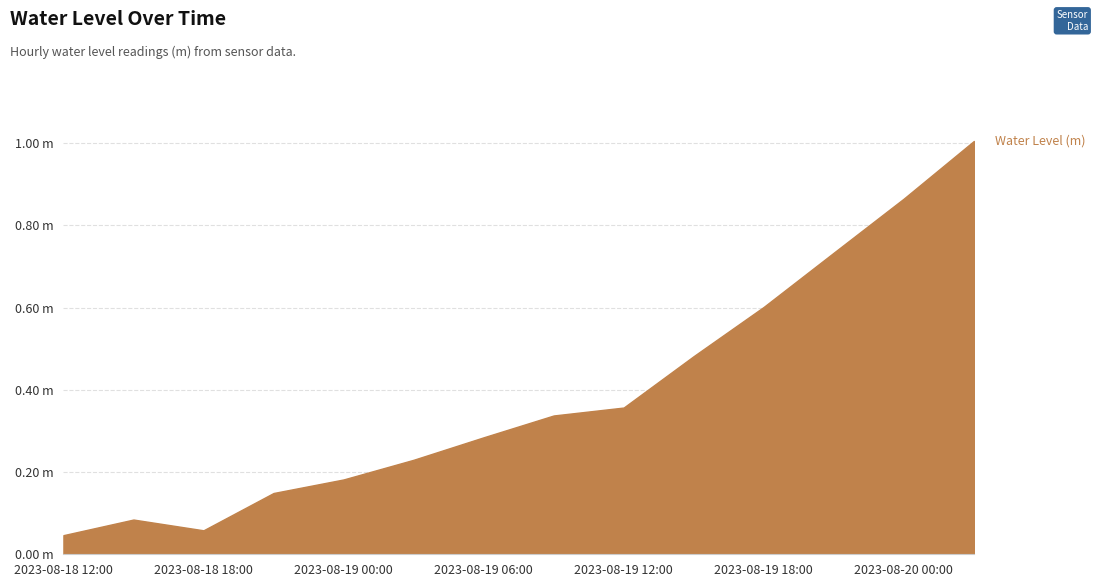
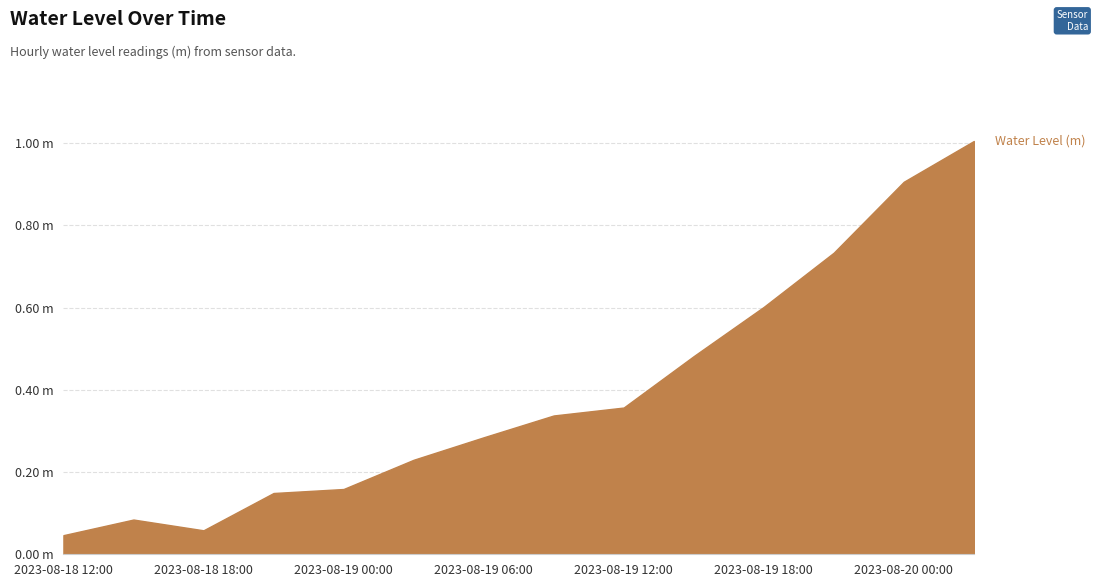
  {
    "2023-08-18 12:00": "0.05 m",
    "2023-08-18 18:00": "0.06 m",
-   "2023-08-19 00:00": "0.18 m",
+   "2023-08-19 00:00": "0.16 m",
    "2023-08-19 06:00": "0.28 m",
    "2023-08-19 12:00": "0.36 m",
    "2023-08-19 18:00": "0.60 m",
-   "2023-08-20 00:00": "0.86 m"
+   "2023-08-20 00:00": "0.91 m"
  }
